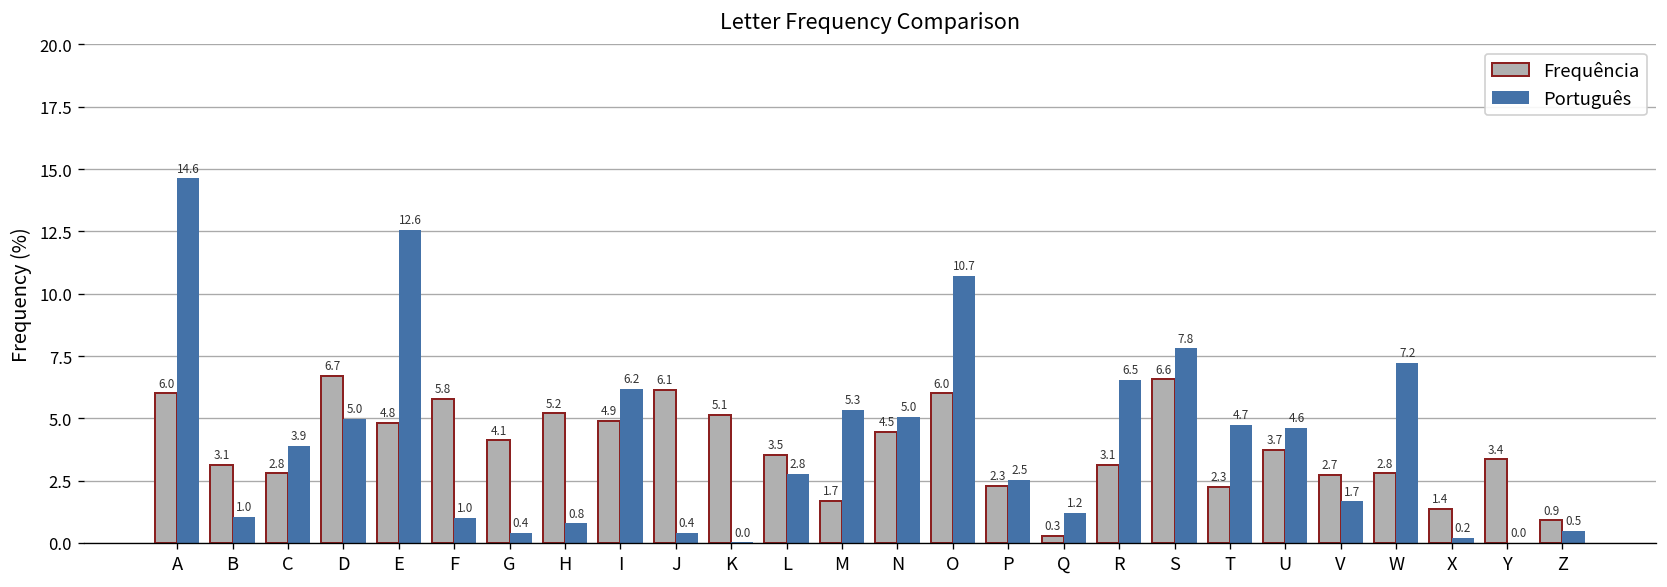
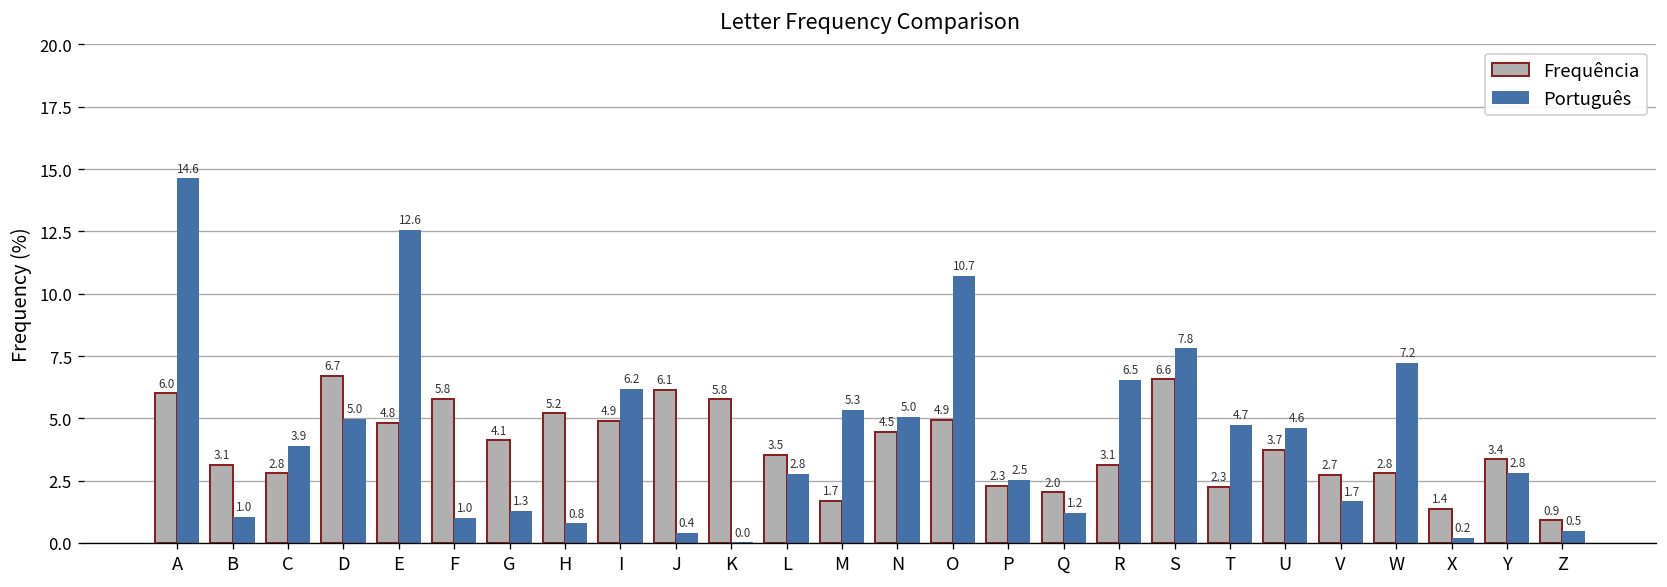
  {
    "Frequência": {
      "A": 6.0,
      "B": 3.1,
      "C": 2.8,
      "D": 6.7,
      "E": 4.8,
      "F": 5.8,
      "G": 4.1,
      "H": 5.2,
      "I": 4.9,
      "J": 6.1,
-     "K": 5.1,
+     "K": 5.8,
      "L": 3.5,
      "M": 1.7,
      "N": 4.5,
-     "O": 6.0,
+     "O": 4.9,
      "P": 2.3,
-     "Q": 0.3,
+     "Q": 2.0,
      "R": 3.1,
      "S": 6.6,
      "T": 2.3,
      "U": 3.7,
      "V": 2.7,
      "W": 2.8,
      "X": 1.4,
      "Y": 3.4,
      "Z": 0.9
    },
    "Português": {
      "A": 14.6,
      "B": 1.0,
      "C": 3.9,
      "D": 5.0,
      "E": 12.6,
      "F": 1.0,
-     "G": 0.4,
+     "G": 1.3,
      "H": 0.8,
      "I": 6.2,
      "J": 0.4,
      "K": 0.0,
      "L": 2.8,
      "M": 5.3,
      "N": 5.0,
      "O": 10.7,
      "P": 2.5,
      "Q": 1.2,
      "R": 6.5,
      "S": 7.8,
      "T": 4.7,
      "U": 4.6,
      "V": 1.7,
      "W": 7.2,
      "X": 0.2,
-     "Y": 0.0,
+     "Y": 2.8,
      "Z": 0.5
    }
  }
